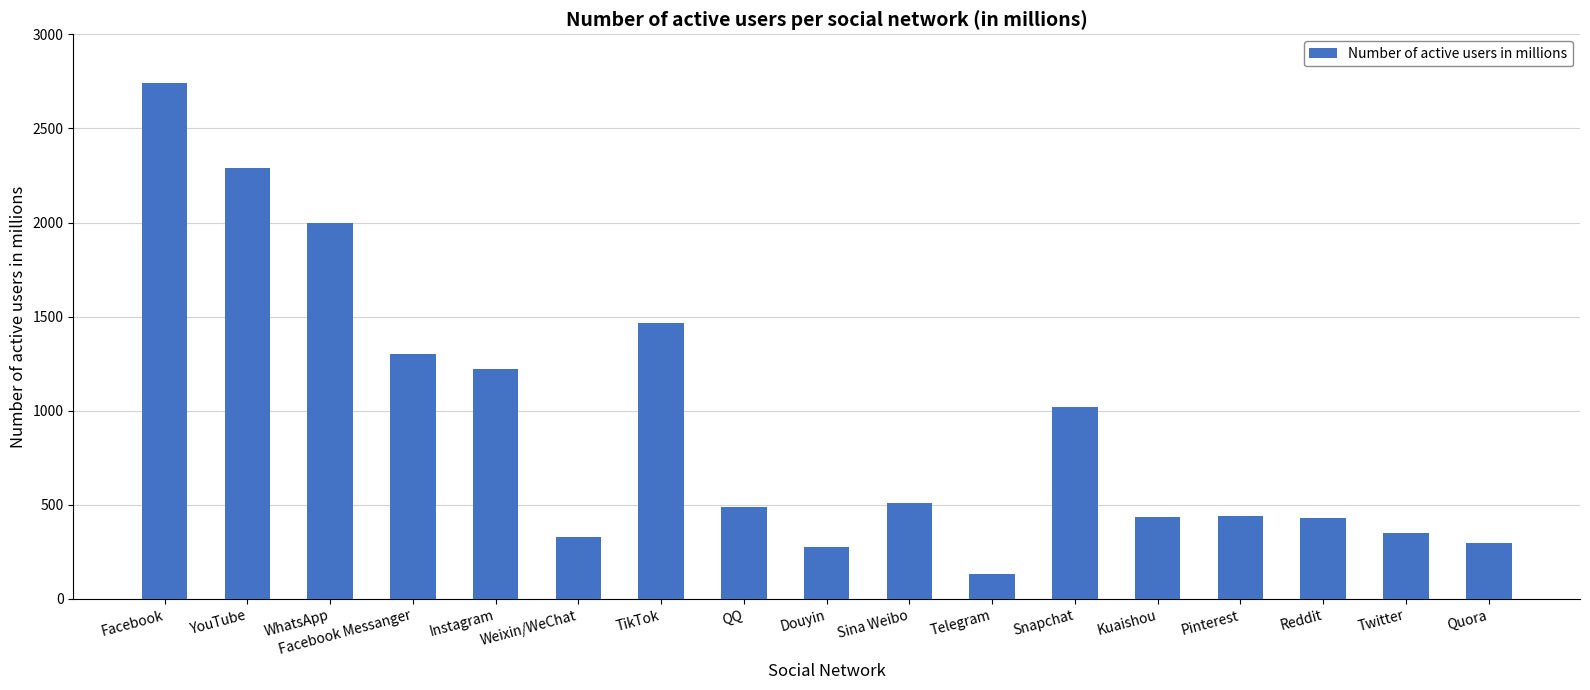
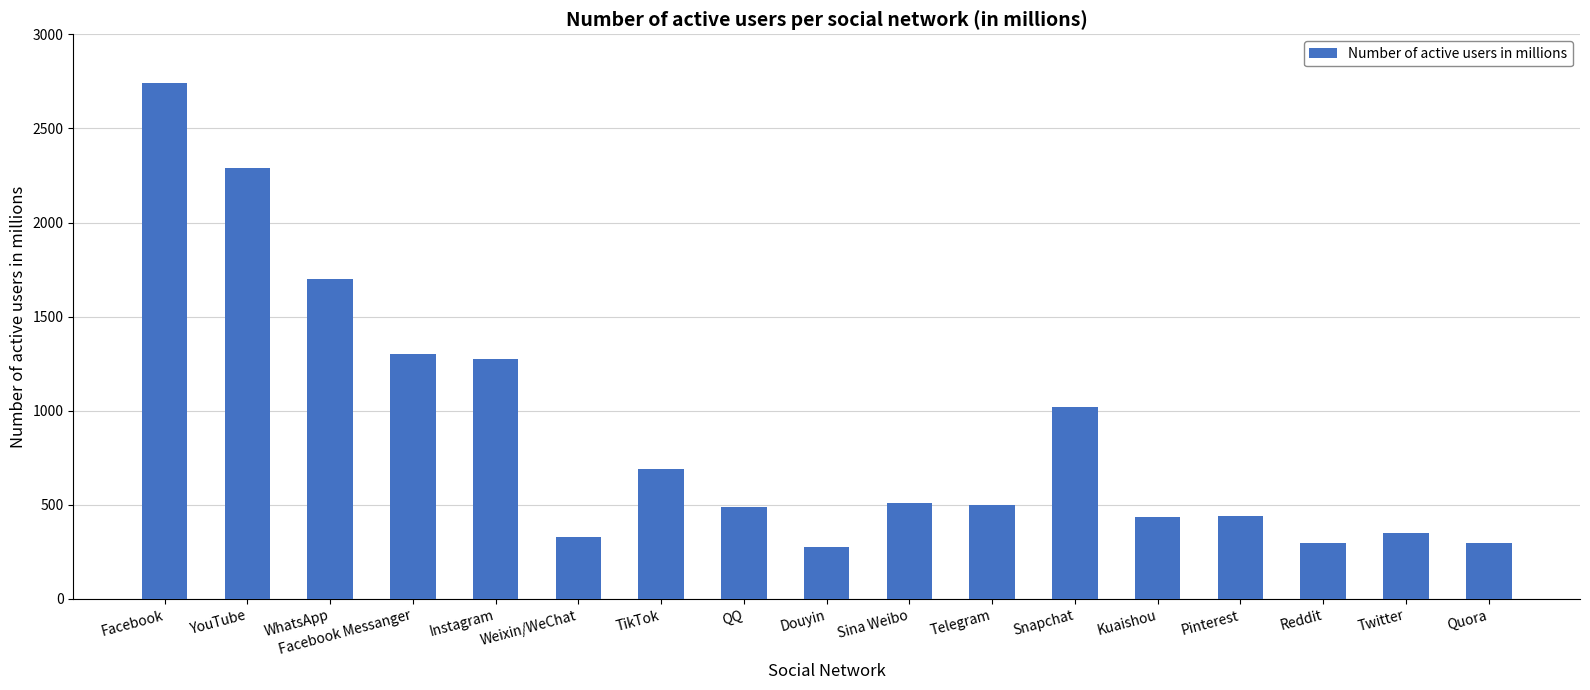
  {
    "Facebook": 2740,
    "YouTube": 2290,
-   "WhatsApp": 2000,
+   "WhatsApp": 1700,
    "Facebook Messanger": 1300,
-   "Instagram": 1220,
+   "Instagram": 1280,
    "Weixin/WeChat": 330,
-   "TikTok": 1470,
+   "TikTok": 690,
    "QQ": 490,
    "Douyin": 280,
    "Sina Weibo": 510,
-   "Telegram": 130,
+   "Telegram": 500,
    "Snapchat": 1020,
    "Kuaishou": 440,
    "Pinterest": 440,
-   "Reddit": 430,
+   "Reddit": 300,
    "Twitter": 350,
    "Quora": 300
  }
